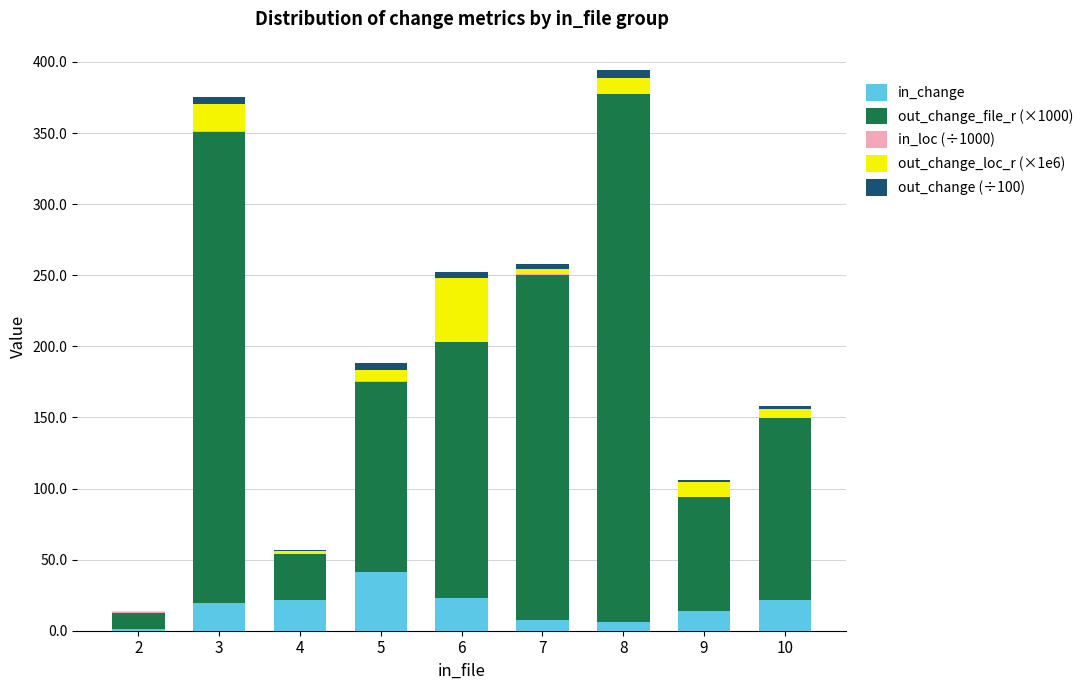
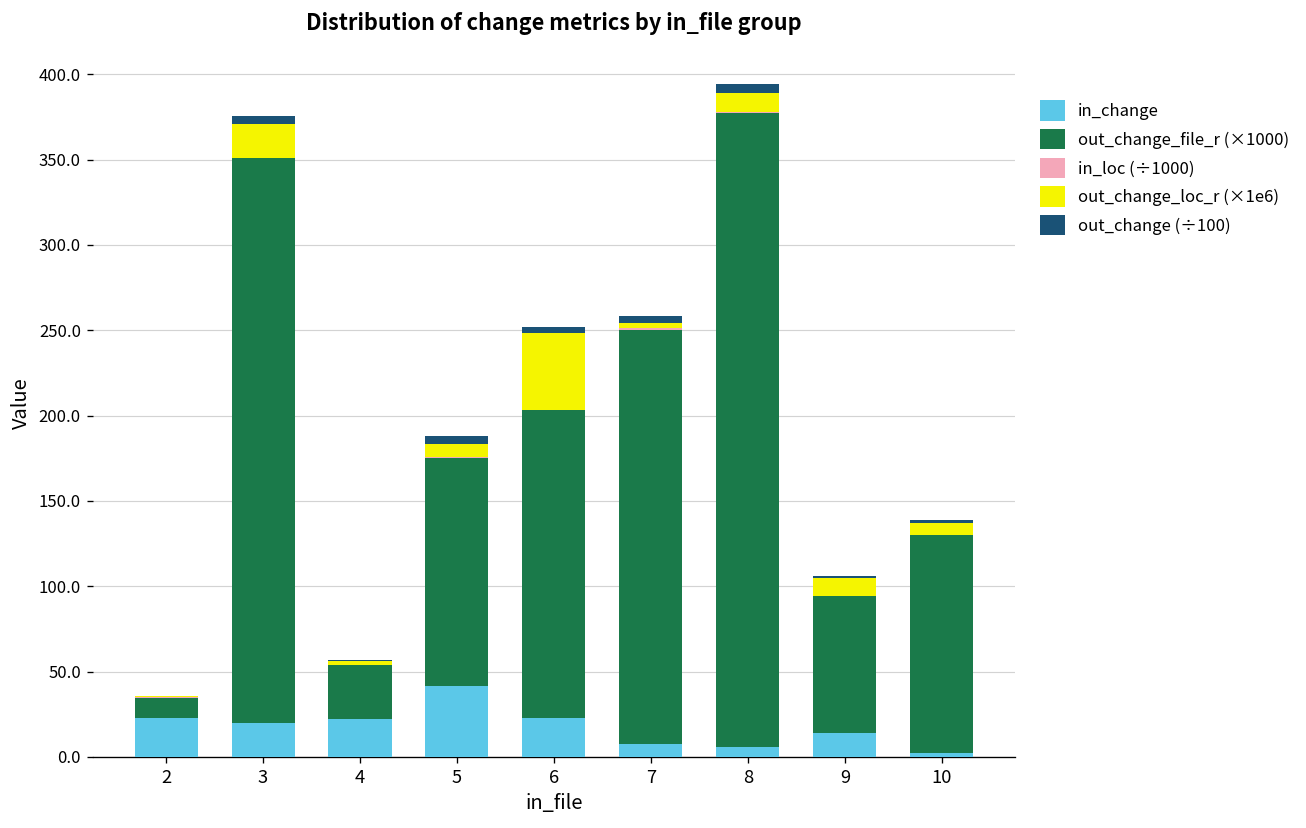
  {
    "in_change": {
-     "2": 1,
+     "2": 23,
      "3": 20,
      "4": 22,
      "5": 42,
      "6": 23,
      "7": 8,
      "8": 6,
      "9": 14,
-     "10": 21
+     "10": 2
    },
    "out_change_loc_r (×1e6)": {
      "3": 20,
      "4": 2,
      "5": 7,
      "6": 45,
      "7": 3,
      "8": 11,
      "9": 11,
      "10": 6
    }
  }
